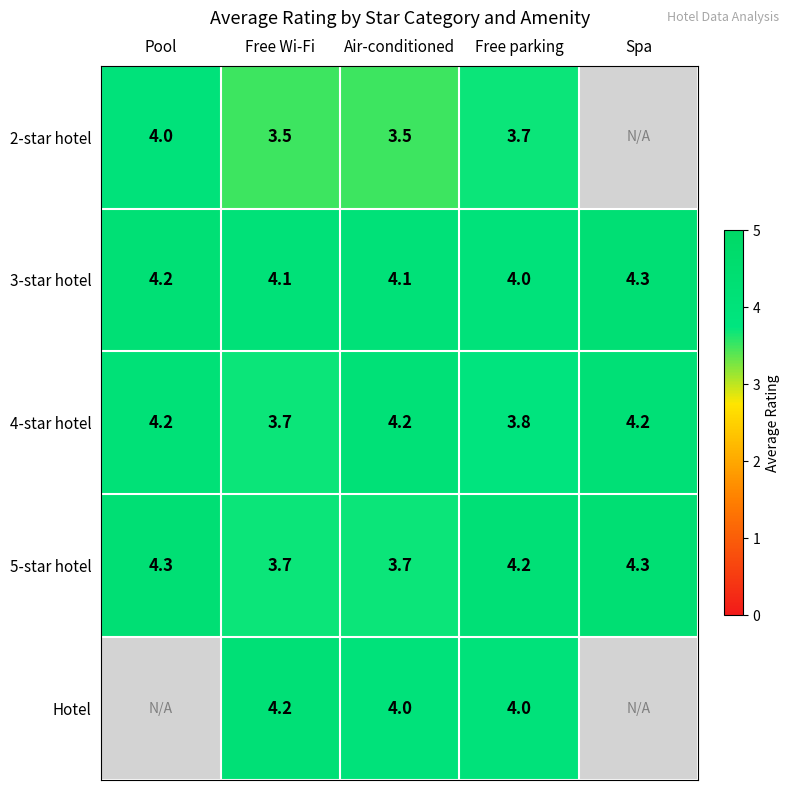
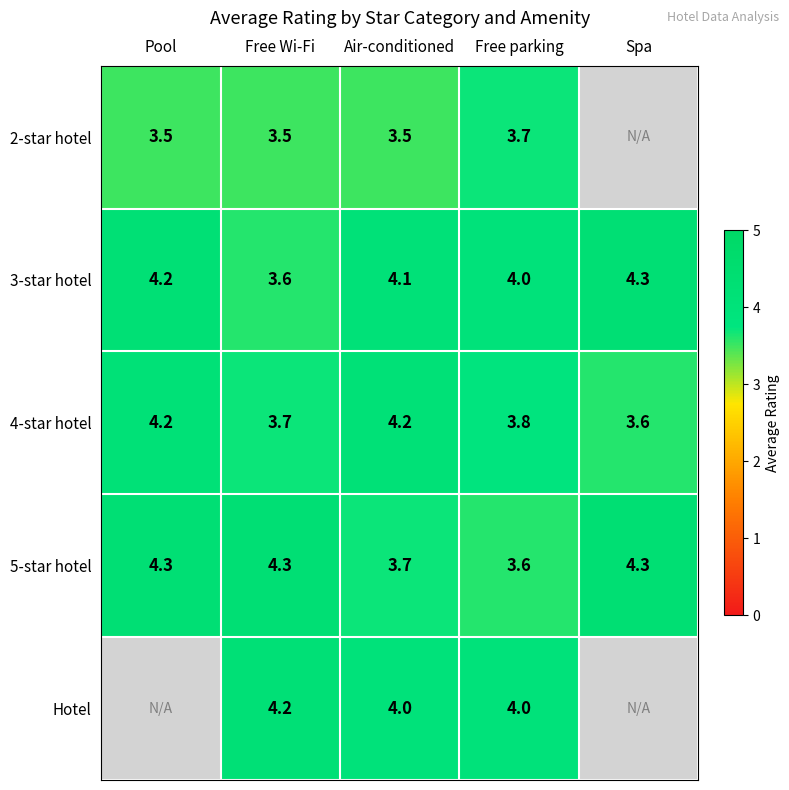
  {
    "2-star hotel": {
-     "Pool": 4.0,
+     "Pool": 3.5,
      "Free Wi-Fi": 3.5,
      "Air-conditioned": 3.5,
      "Free parking": 3.7
    },
    "3-star hotel": {
      "Pool": 4.2,
-     "Free Wi-Fi": 4.1,
+     "Free Wi-Fi": 3.6,
      "Air-conditioned": 4.1,
      "Free parking": 4.0,
      "Spa": 4.3
    },
    "4-star hotel": {
      "Pool": 4.2,
      "Free Wi-Fi": 3.7,
      "Air-conditioned": 4.2,
      "Free parking": 3.8,
-     "Spa": 4.2
+     "Spa": 3.6
    },
    "5-star hotel": {
      "Pool": 4.3,
-     "Free Wi-Fi": 3.7,
+     "Free Wi-Fi": 4.3,
      "Air-conditioned": 3.7,
-     "Free parking": 4.2,
+     "Free parking": 3.6,
      "Spa": 4.3
    },
    "Hotel": {
      "Free Wi-Fi": 4.2,
      "Air-conditioned": 4.0,
      "Free parking": 4.0
    }
  }
